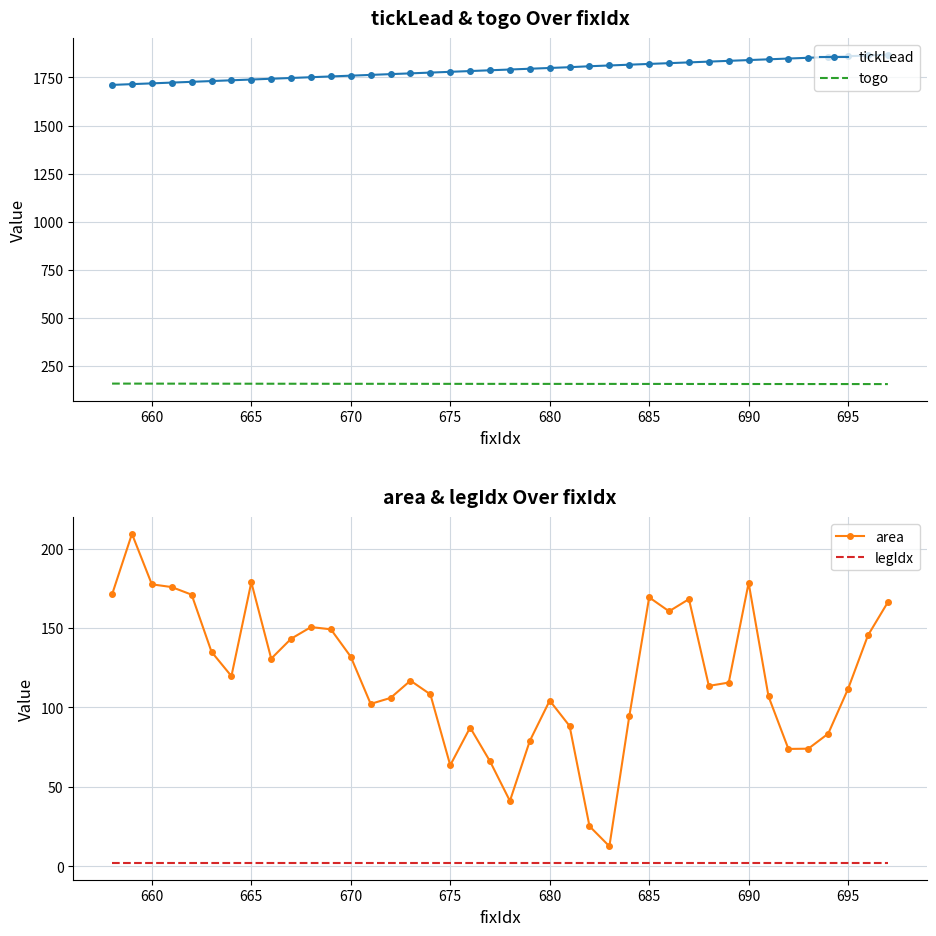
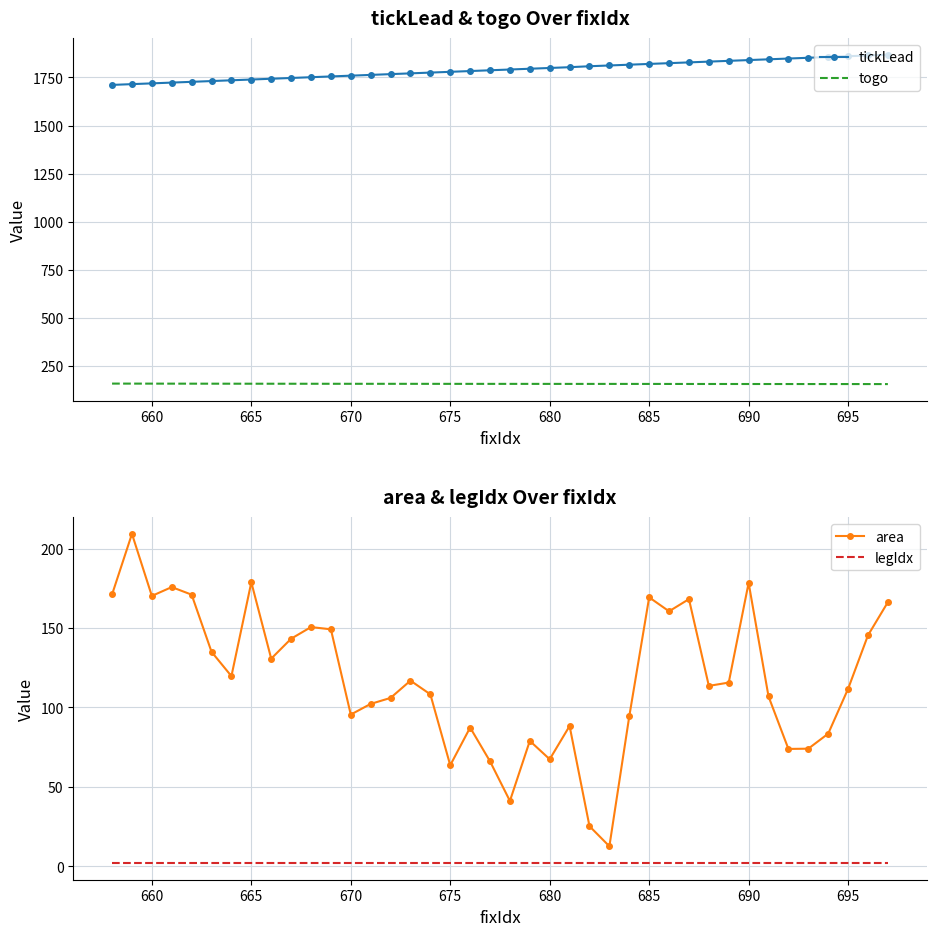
  {
    "tickLead & togo Over fixIdx": {
      "tickLead": {
        "660": 1720,
        "665": 1740,
        "670": 1760,
        "675": 1780,
        "680": 1800,
        "685": 1820,
        "690": 1840
      },
      "togo": {
        "660": 160,
        "665": 160,
        "670": 160,
        "675": 160,
        "680": 160,
        "685": 160,
        "690": 160,
        "695": 160
      }
    },
    "area & legIdx Over fixIdx": {
      "area": {
-       "660": 177,
+       "660": 170,
        "665": 179,
-       "670": 132,
+       "670": 96,
        "675": 64,
-       "680": 104,
+       "680": 67,
        "685": 169,
        "690": 178,
        "695": 112
      },
      "legIdx": {
        "660": 2,
        "665": 2,
        "670": 2,
        "675": 2,
        "680": 2,
        "685": 2,
        "690": 2,
        "695": 2
      }
    }
  }
